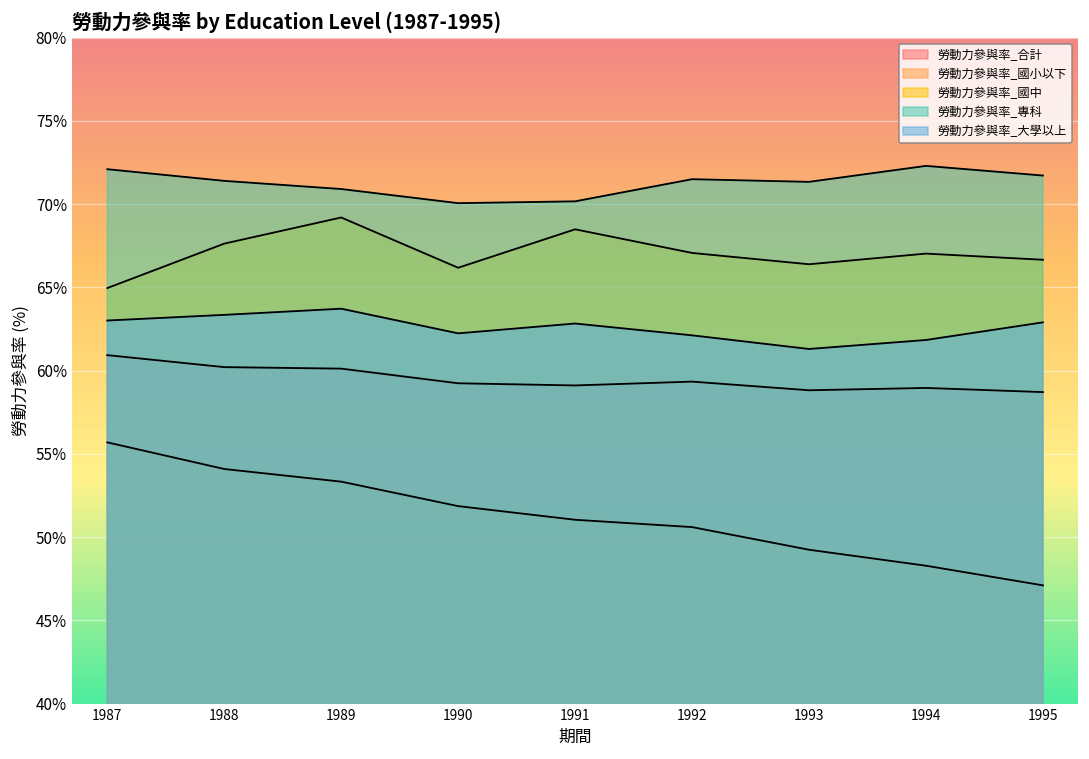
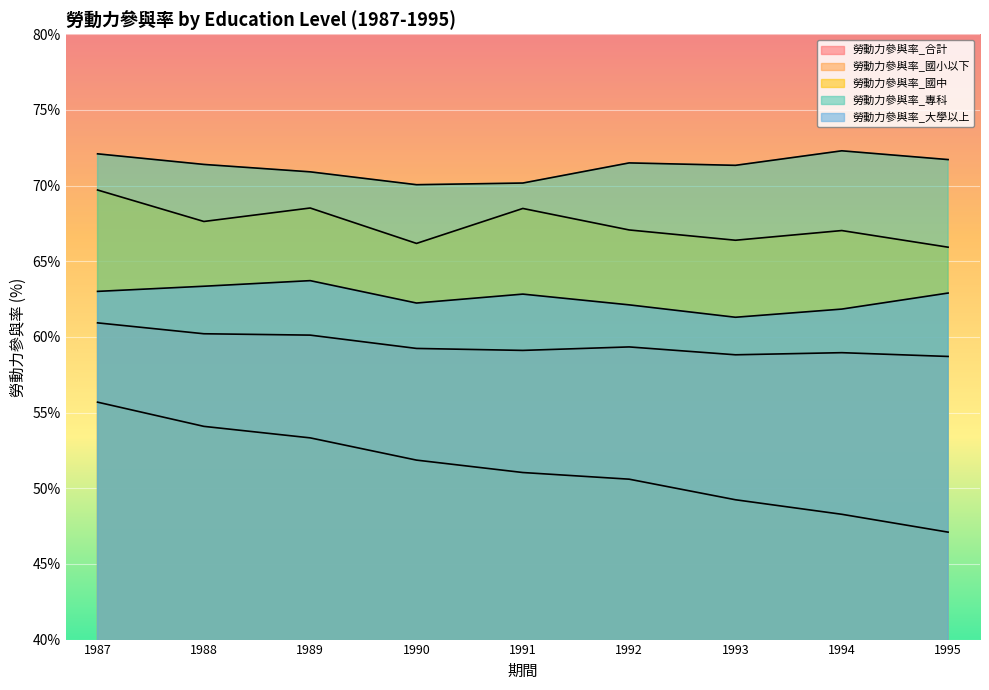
  {
    "勞動力參與率_國中": {
-     "1987": "65.0%",
+     "1987": "69.7%",
      "1988": "67.6%",
-     "1989": "69.2%",
+     "1989": "68.5%",
      "1990": "66.2%",
      "1991": "68.5%",
      "1992": "67.1%",
      "1993": "66.4%",
      "1994": "67.0%",
-     "1995": "66.7%"
+     "1995": "65.9%"
    }
  }
